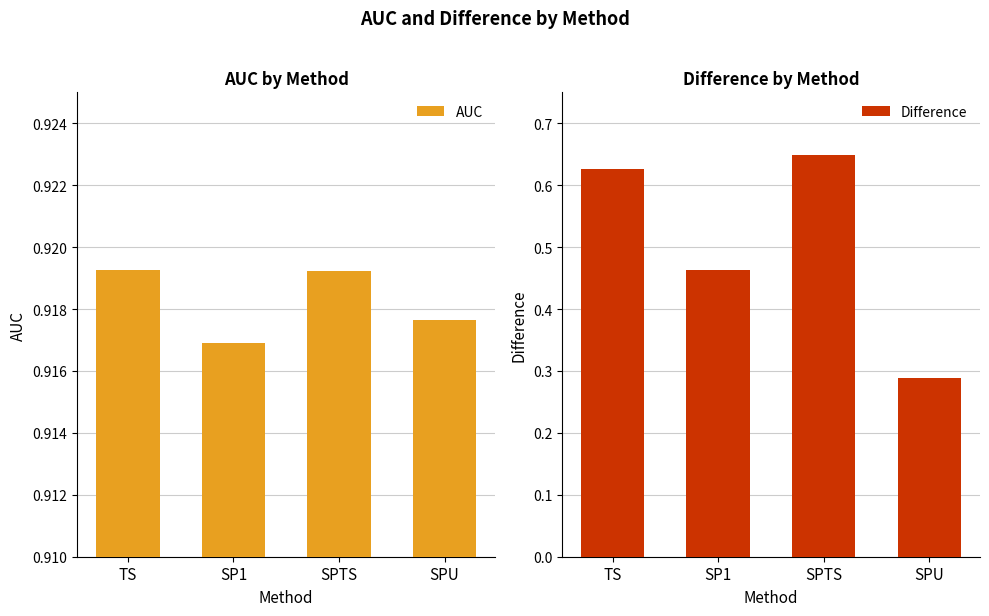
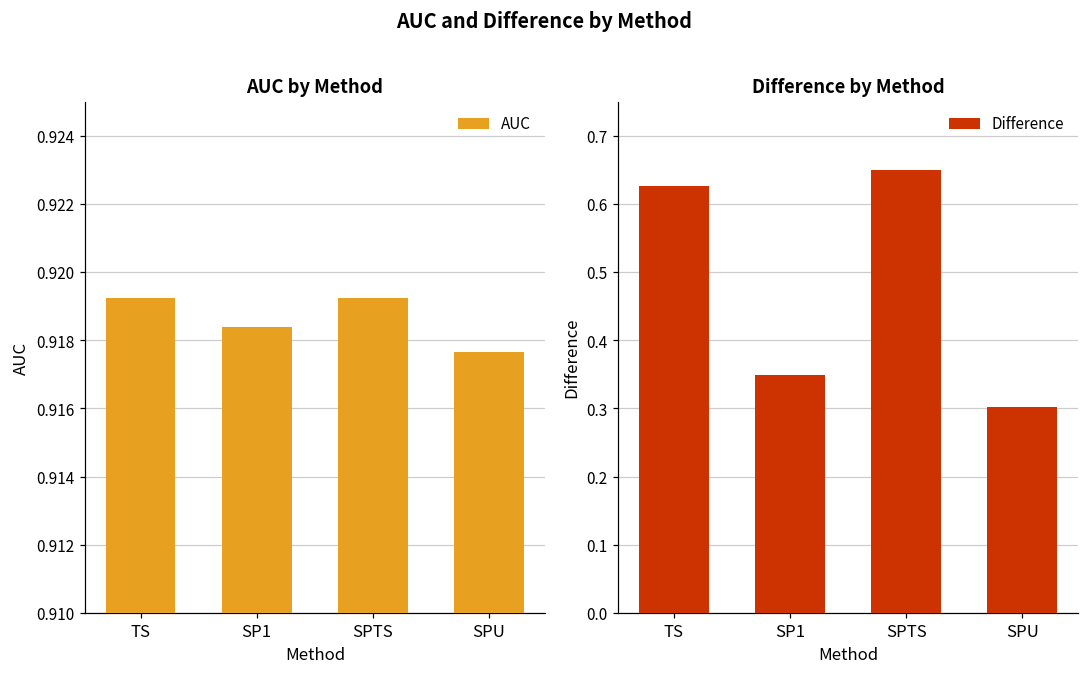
  {
    "AUC by Method": {
      "TS": 0.9192,
-     "SP1": 0.9169,
+     "SP1": 0.9184,
      "SPTS": 0.9192,
      "SPU": 0.9177
    },
    "Difference by Method": {
      "TS": 0.63,
-     "SP1": 0.46,
+     "SP1": 0.35,
      "SPTS": 0.65,
-     "SPU": 0.29
+     "SPU": 0.30
    }
  }
